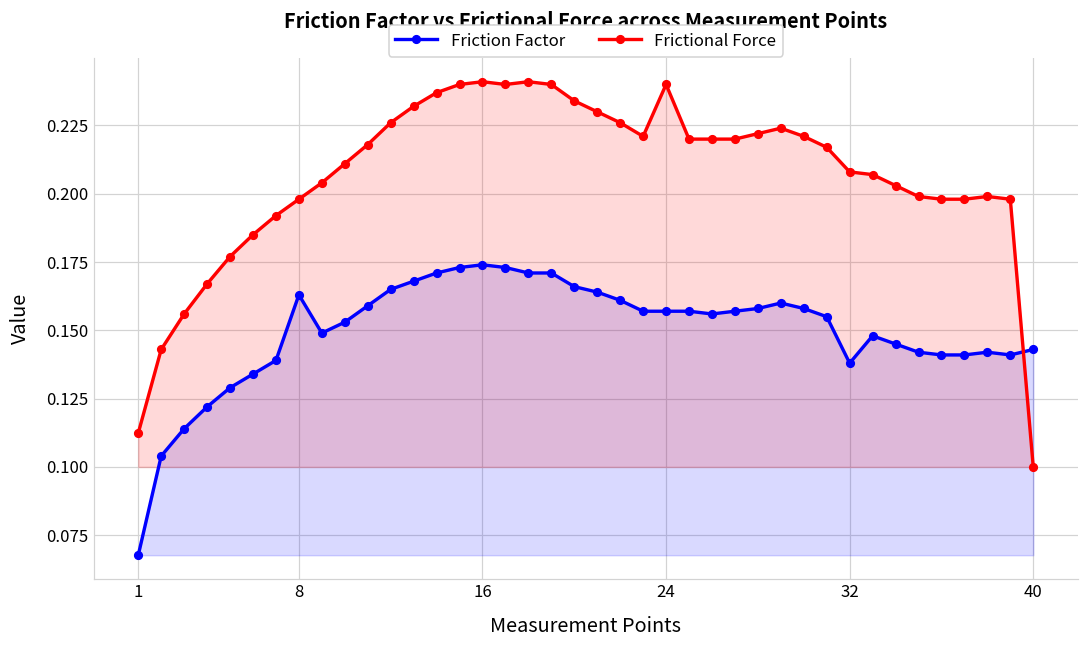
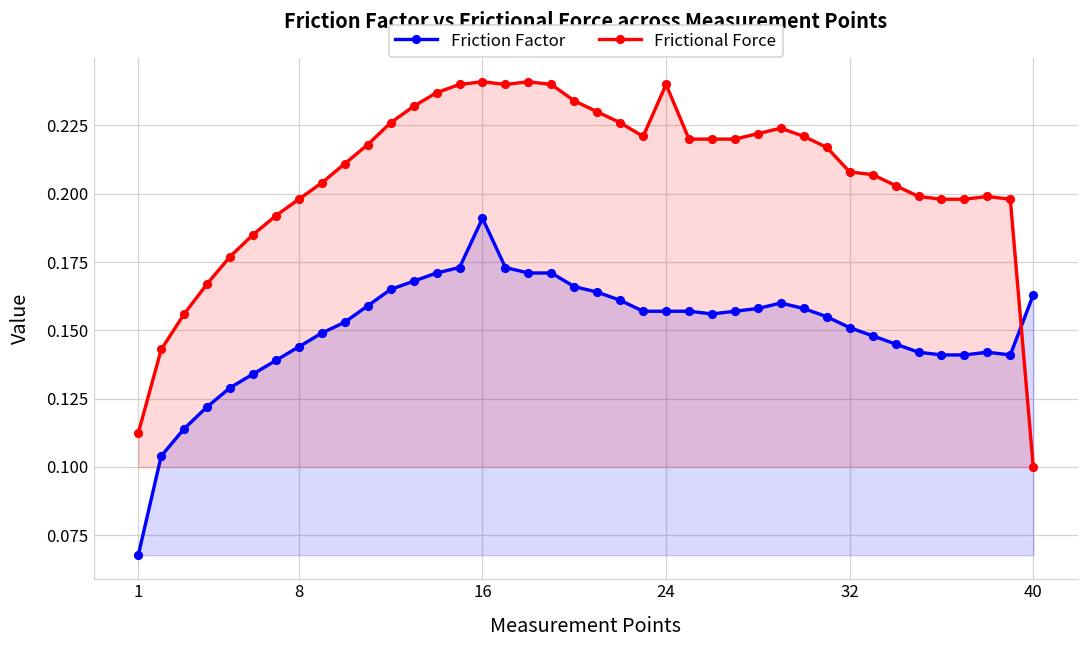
  {
    "Friction Factor": {
      "1": 0.068,
-     "8": 0.163,
-     "16": 0.174,
+     "8": 0.144,
+     "16": 0.191,
      "24": 0.157,
-     "32": 0.138,
-     "40": 0.143
+     "32": 0.151,
+     "40": 0.163
    },
    "Frictional Force": {
      "1": 0.112,
      "8": 0.198,
      "16": 0.241,
      "24": 0.240,
      "32": 0.208,
      "40": 0.100
    }
  }
